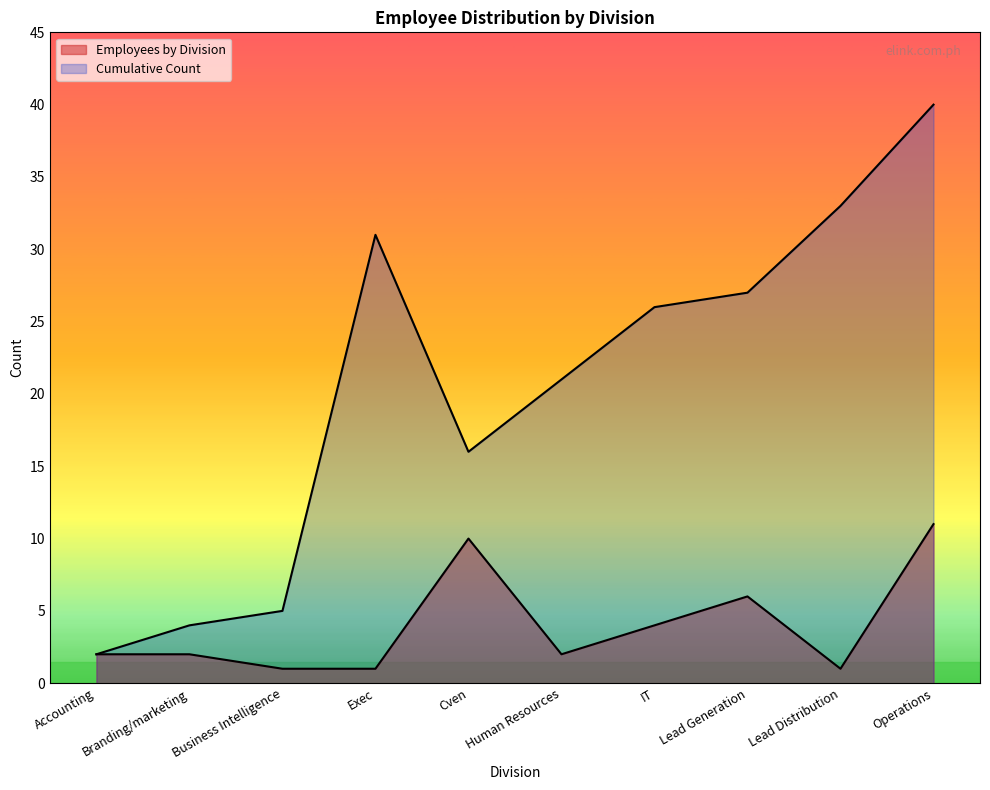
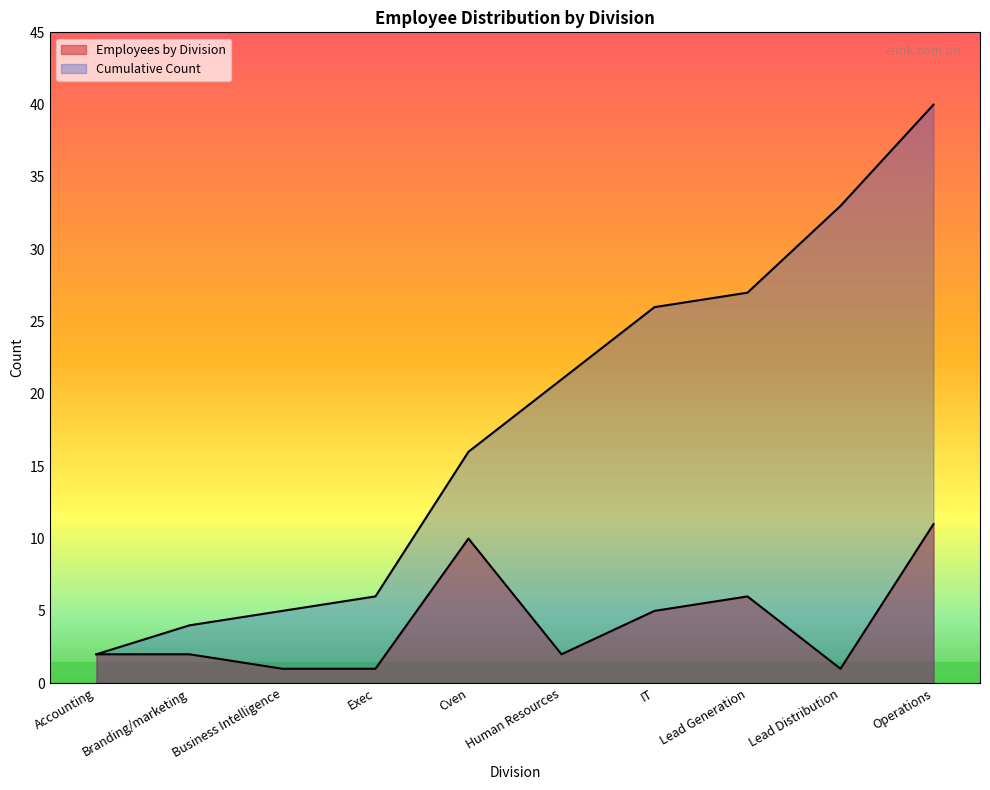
  {
    "Employees by Division": {
      "Branding/marketing": 2,
      "Cven": 10,
      "Human Resources": 2,
-     "IT": 4,
+     "IT": 5,
      "Lead Generation": 6,
      "Operations": 11
    },
    "Cumulative Count": {
      "Branding/marketing": 4,
      "Business Intelligence": 5,
-     "Exec": 31,
+     "Exec": 6,
      "Cven": 16,
      "Human Resources": 21,
      "IT": 26,
      "Lead Generation": 27,
      "Lead Distribution": 33,
      "Operations": 40
    }
  }
